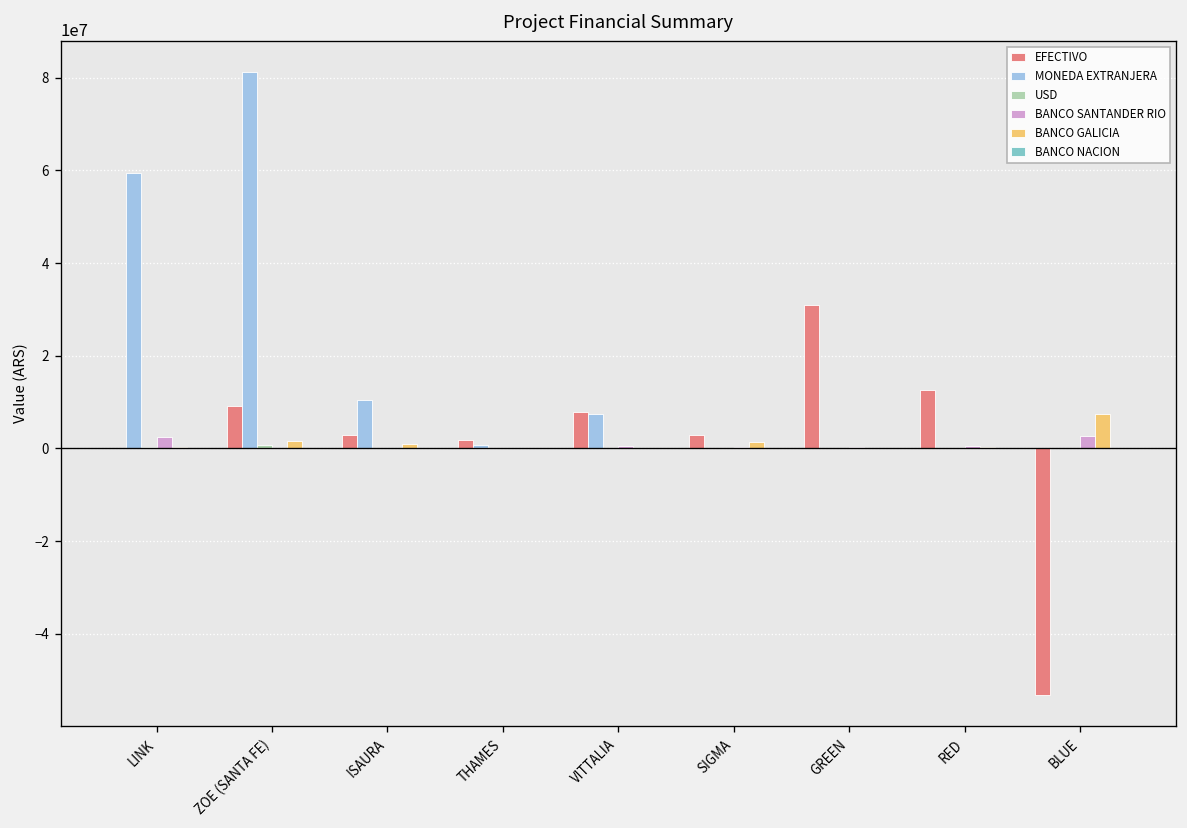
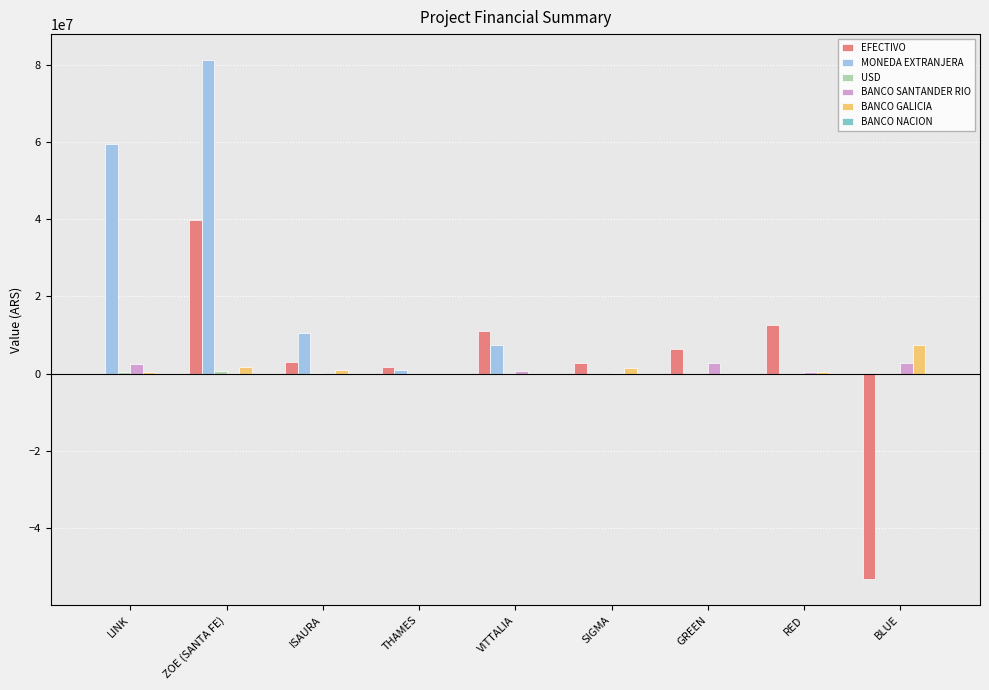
  {
    "EFECTIVO": {
      "LINK": 0,
-     "ZOE (SANTA FE)": 9000000,
+     "ZOE (SANTA FE)": 40000000,
      "ISAURA": 3000000,
      "THAMES": 2000000,
-     "VITTALIA": 8000000,
+     "VITTALIA": 11000000,
      "SIGMA": 3000000,
-     "GREEN": 31000000,
+     "GREEN": 6000000,
      "RED": 13000000,
      "BLUE": -53000000
    },
    "BANCO SANTANDER RIO": {
      "LINK": 2000000,
      "ZOE (SANTA FE)": 0,
      "ISAURA": 0,
      "THAMES": 0,
-     "GREEN": 0,
+     "GREEN": 3000000,
      "BLUE": 3000000
    },
    "BANCO GALICIA": {
      "ZOE (SANTA FE)": 2000000,
      "ISAURA": 1000000,
      "THAMES": 0,
      "VITTALIA": 0,
      "SIGMA": 1000000,
      "GREEN": 0,
      "BLUE": 7000000
    }
  }
